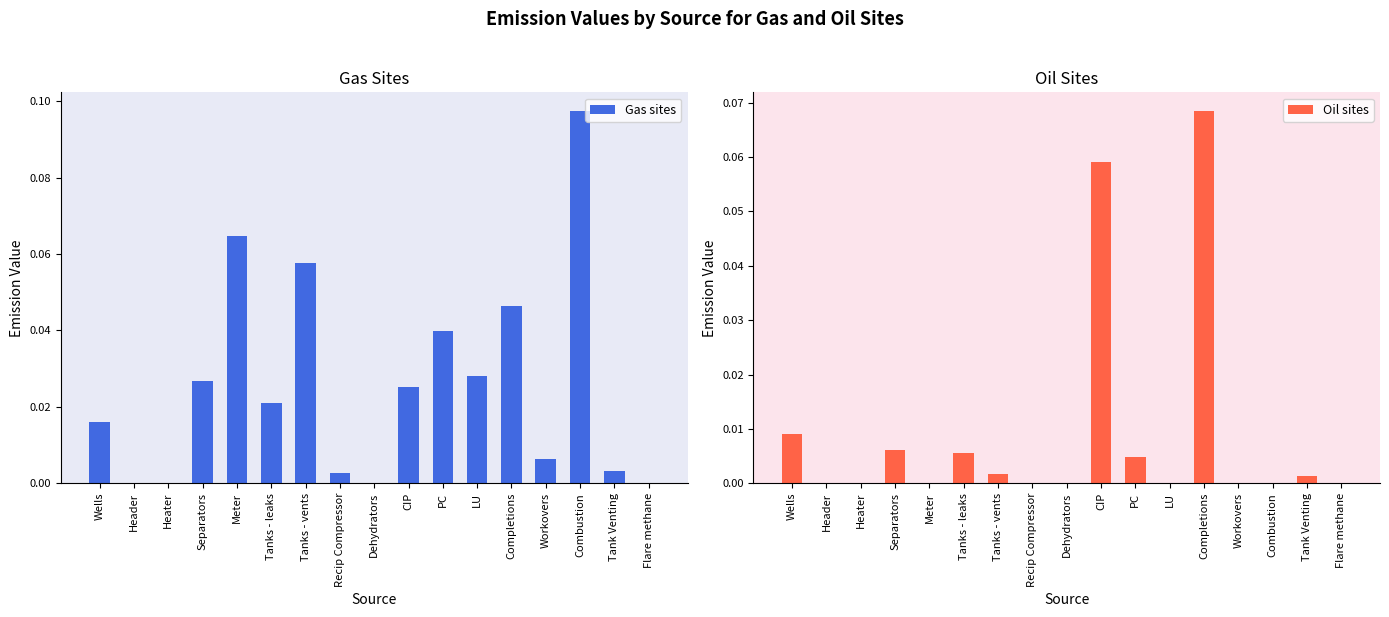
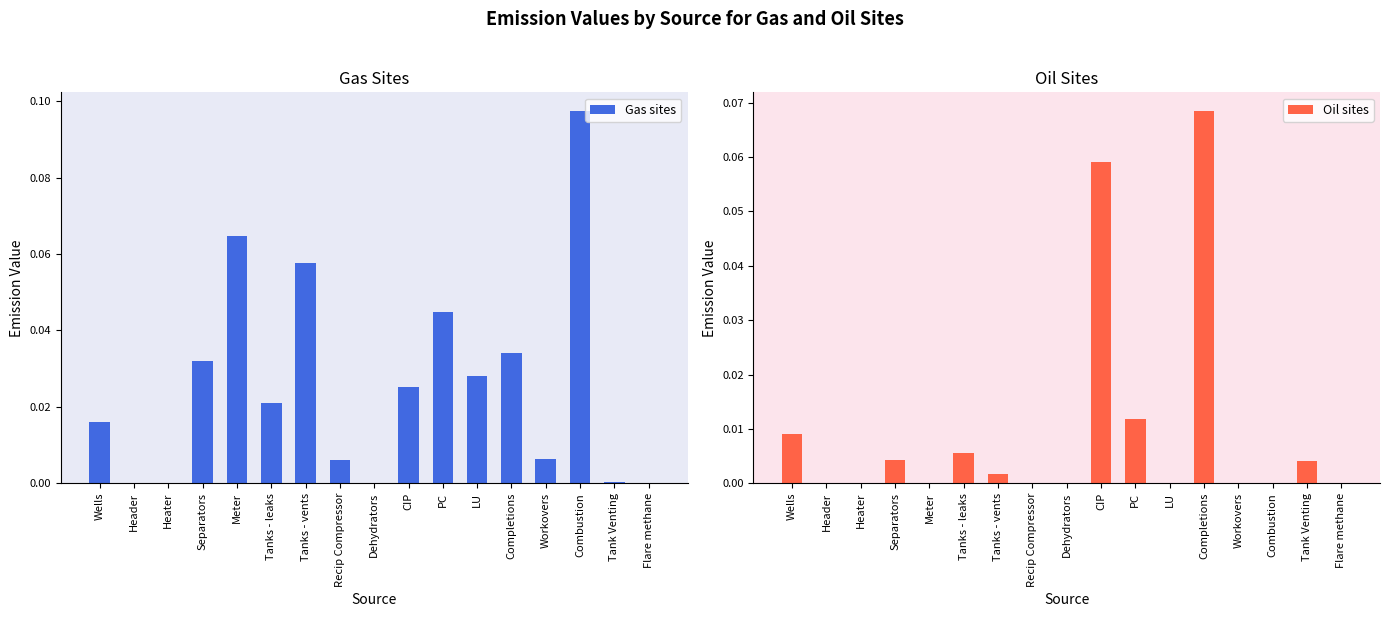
  {
    "Gas Sites": {
      "Wells": 0.016,
      "Header": 0.000,
-     "Separators": 0.027,
+     "Separators": 0.032,
      "Meter": 0.065,
      "Tanks - leaks": 0.021,
      "Tanks - vents": 0.058,
-     "Recip Compressor": 0.003,
+     "Recip Compressor": 0.006,
      "CIP": 0.025,
-     "PC": 0.040,
+     "PC": 0.045,
      "LU": 0.028,
-     "Completions": 0.046,
+     "Completions": 0.034,
      "Workovers": 0.006,
      "Combustion": 0.097,
-     "Tank Venting": 0.003
+     "Tank Venting": 0.000
    },
    "Oil Sites": {
      "Wells": 0.009,
      "Header": 0.000,
-     "Separators": 0.006,
+     "Separators": 0.004,
      "Meter": 0.000,
      "Tanks - leaks": 0.005,
      "Tanks - vents": 0.002,
      "Recip Compressor": 0.000,
      "Dehydrators": 0.000,
      "CIP": 0.059,
-     "PC": 0.005,
+     "PC": 0.012,
      "LU": 0.000,
      "Completions": 0.069,
      "Workovers": 0.000,
      "Combustion": 0.000,
-     "Tank Venting": 0.001
+     "Tank Venting": 0.004
    }
  }
